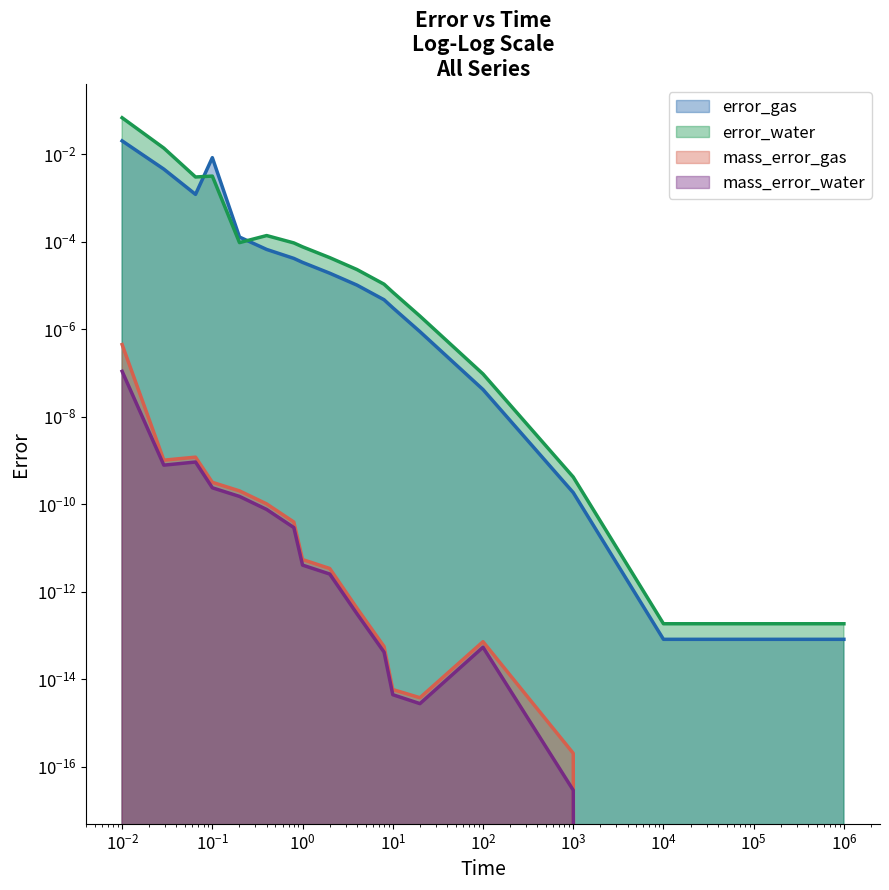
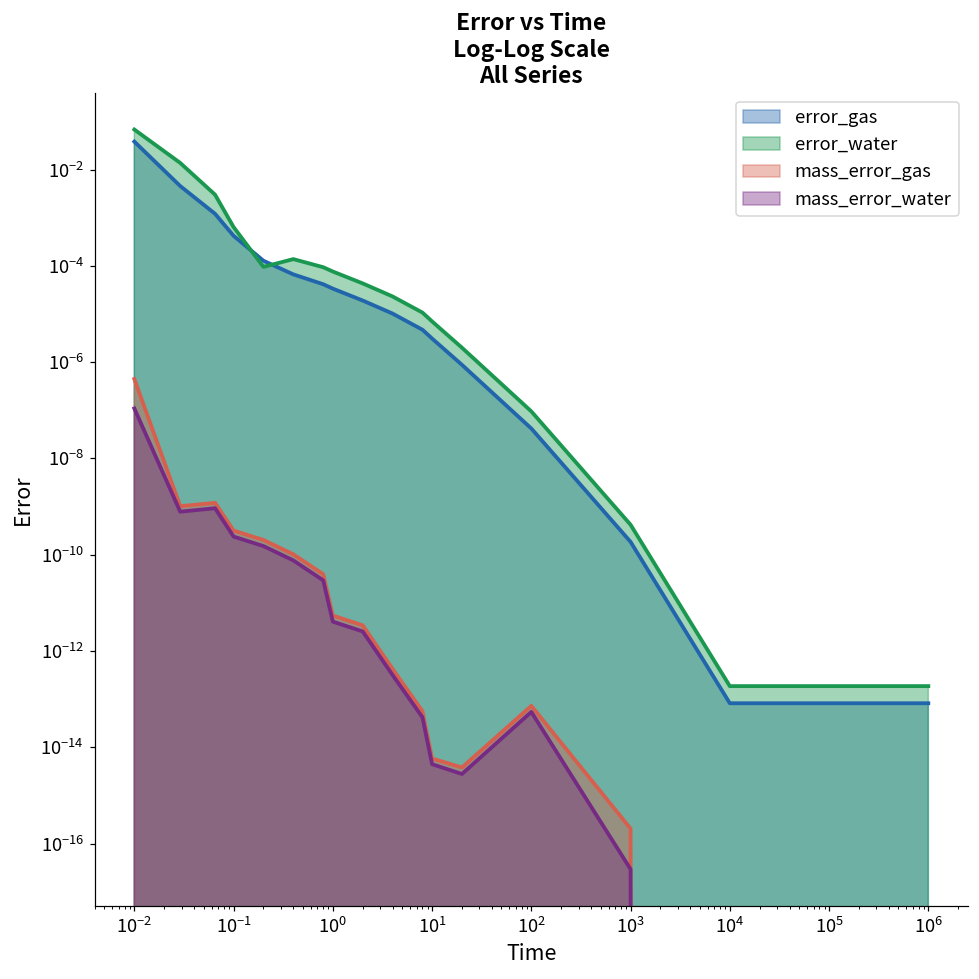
  {
    "error_gas": {
-     "10^-2": 0.02,
-     "10^-1": 0.008,
+     "10^-2": 0.04,
+     "10^-1": 0.0004,
      "10^0": 0.00003,
      "10^1": 0.000003,
      "10^2": 0.00000004,
      "10^3": 0.00000000019,
      "10^4": 0.000000000000,
      "10^5": 0.000000000000,
      "10^6": 0.000000000000
    },
    "error_water": {
      "10^-2": 0.07,
-     "10^-1": 0.003,
+     "10^-1": 0.0006,
      "10^0": 0.00008,
      "10^1": 0.000007,
      "10^2": 0.00000009,
      "10^3": 0.0000000004,
      "10^4": 0.000000000000,
      "10^5": 0.000000000000,
      "10^6": 0.000000000000
    },
    "mass_error_gas": {
      "10^-2": 0.0000004,
      "10^-1": 0.0000000003,
      "10^0": 0.000000000005,
      "10^1": 0.000000000000,
      "10^2": 0.000000000000,
      "10^3": 0.000000000000
    },
    "mass_error_water": {
      "10^-2": 0.00000011,
      "10^-1": 0.0000000002,
      "10^0": 0.000000000004,
      "10^1": 0.000000000000,
      "10^2": 0.000000000000,
      "10^3": 0.000000000000
    }
  }
